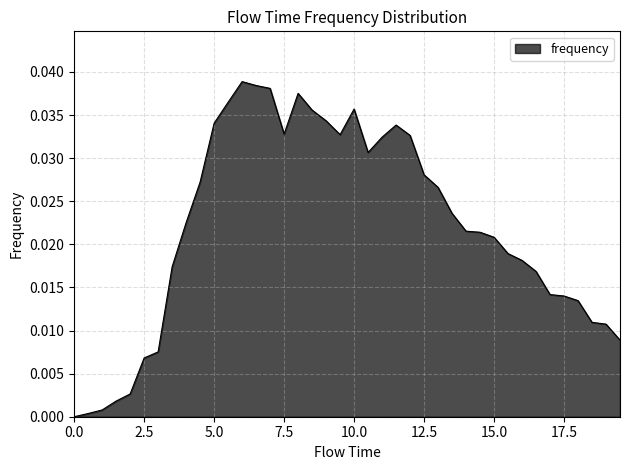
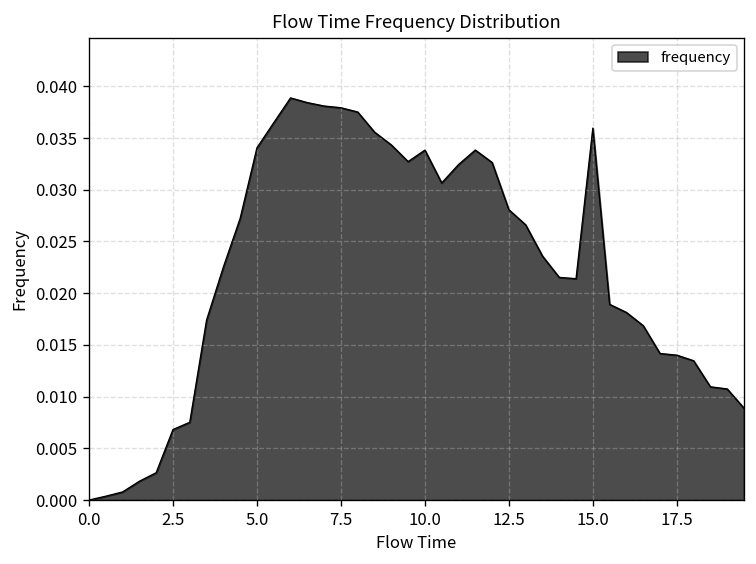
  {
    "0.0": 0.000,
    "2.5": 0.007,
    "5.0": 0.034,
-   "7.5": 0.033,
-   "10.0": 0.036,
+   "7.5": 0.038,
+   "10.0": 0.034,
    "12.5": 0.028,
-   "15.0": 0.021,
+   "15.0": 0.036,
    "17.5": 0.014
  }
